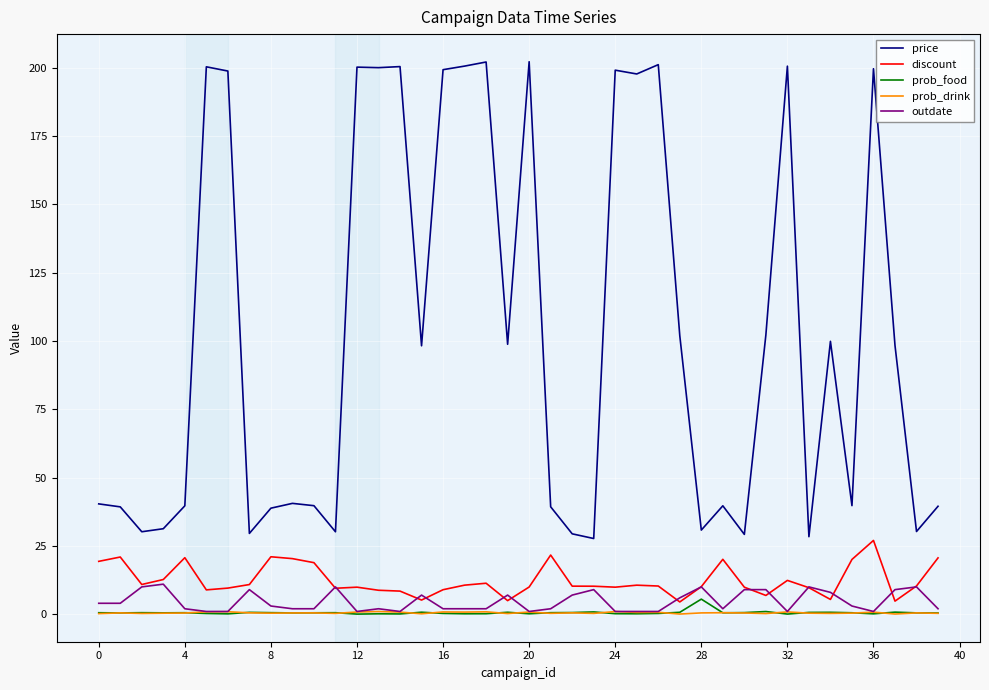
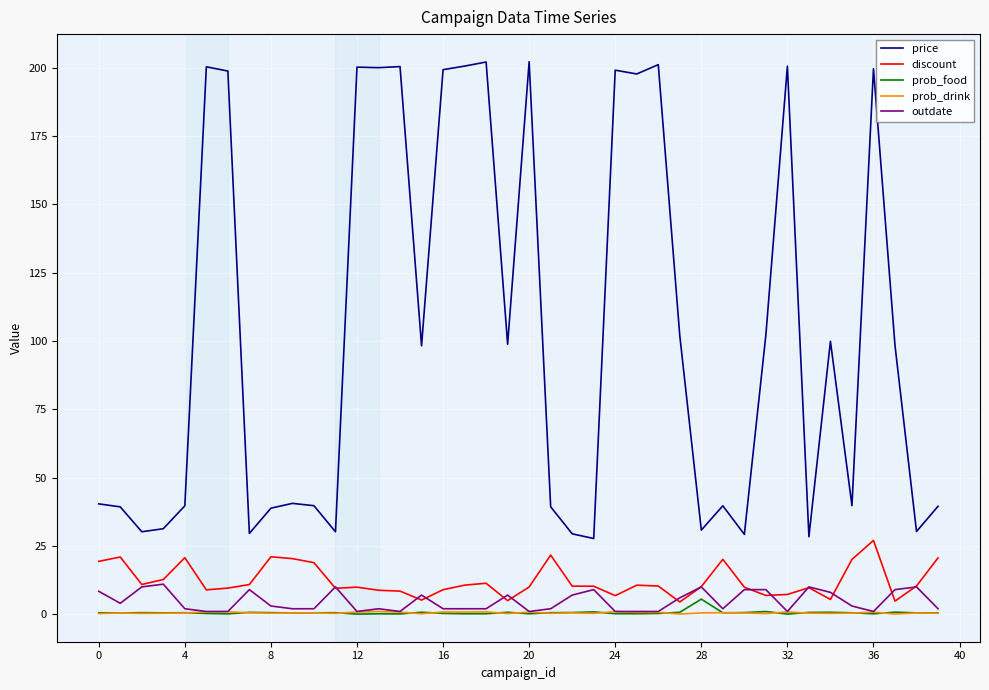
  {
    "price": {
      "0": 40,
      "4": 40,
      "8": 39,
      "12": 200,
      "16": 199,
      "20": 202,
      "24": 199,
      "28": 31,
      "32": 201,
      "36": 200
    },
    "discount": {
      "0": 19,
      "4": 21,
      "8": 21,
      "12": 10,
      "16": 9,
      "20": 10,
-     "24": 10,
-     "32": 12,
+     "24": 7,
+     "32": 7,
      "36": 27
    },
    "prob_food": {
      "28": 6
    },
    "prob_drink": {
      "28": 0
    },
    "outdate": {
-     "0": 4,
+     "0": 8,
      "4": 2,
      "8": 3,
      "16": 2
    }
  }
